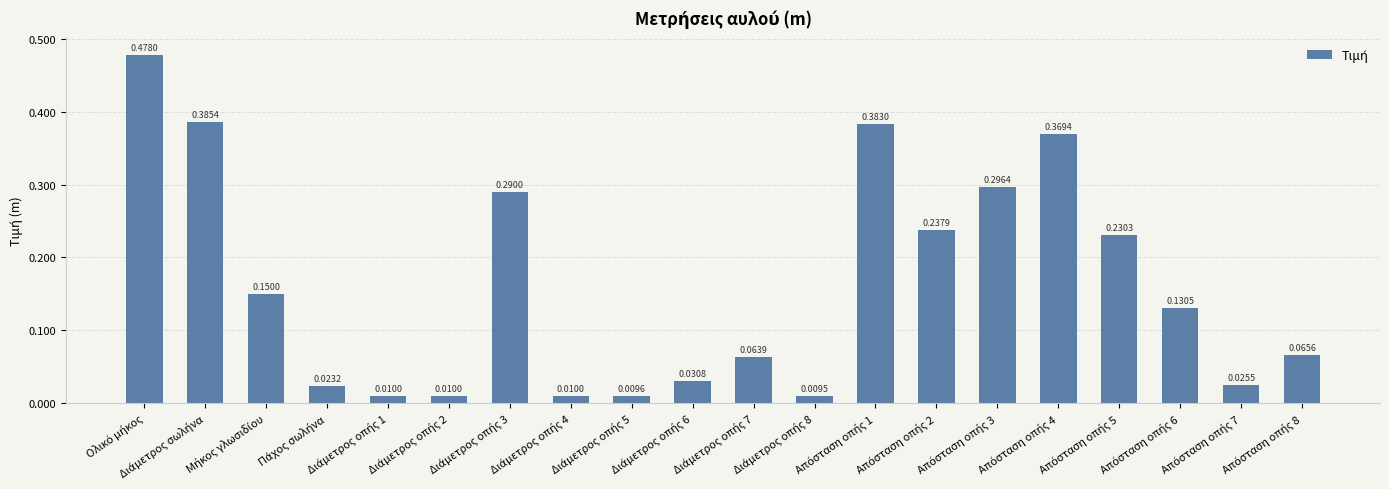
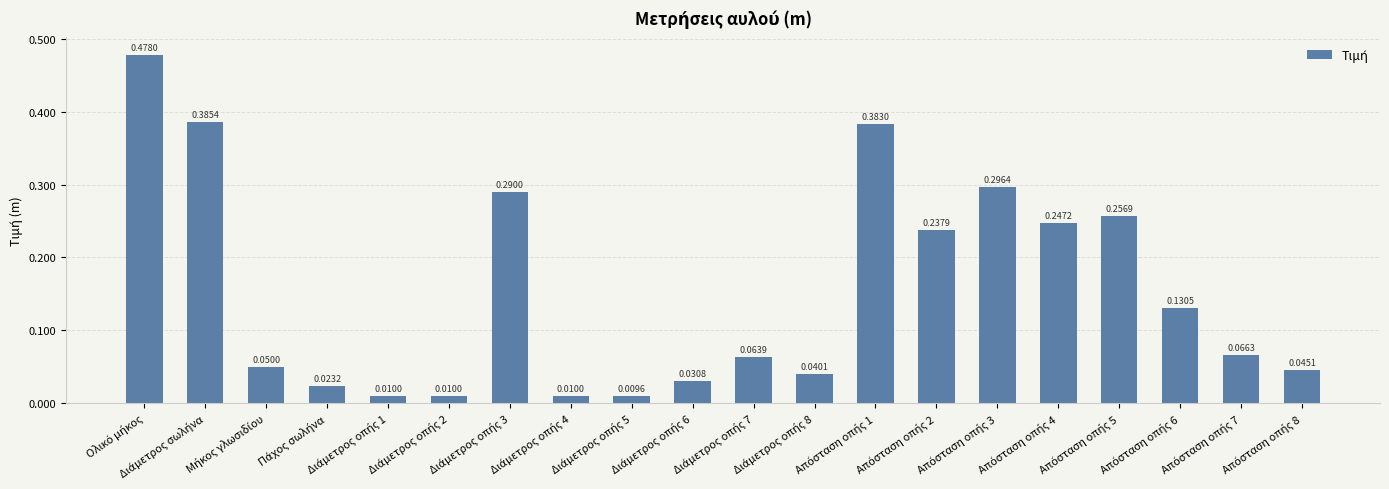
  {
    "Ολικό μήκος": 0.4780,
    "Διάμετρος σωλήνα": 0.3854,
-   "Μήκος γλωσιδίου": 0.1500,
+   "Μήκος γλωσιδίου": 0.0500,
    "Πάχος σωλήνα": 0.0232,
    "Διάμετρος οπής 1": 0.0100,
    "Διάμετρος οπής 2": 0.0100,
    "Διάμετρος οπής 3": 0.2900,
    "Διάμετρος οπής 4": 0.0100,
    "Διάμετρος οπής 5": 0.0096,
    "Διάμετρος οπής 6": 0.0308,
    "Διάμετρος οπής 7": 0.0639,
-   "Διάμετρος οπής 8": 0.0095,
+   "Διάμετρος οπής 8": 0.0401,
    "Απόσταση οπής 1": 0.3830,
    "Απόσταση οπής 2": 0.2379,
    "Απόσταση οπής 3": 0.2964,
-   "Απόσταση οπής 4": 0.3694,
-   "Απόσταση οπής 5": 0.2303,
+   "Απόσταση οπής 4": 0.2472,
+   "Απόσταση οπής 5": 0.2569,
    "Απόσταση οπής 6": 0.1305,
-   "Απόσταση οπής 7": 0.0255,
-   "Απόσταση οπής 8": 0.0656
+   "Απόσταση οπής 7": 0.0663,
+   "Απόσταση οπής 8": 0.0451
  }
